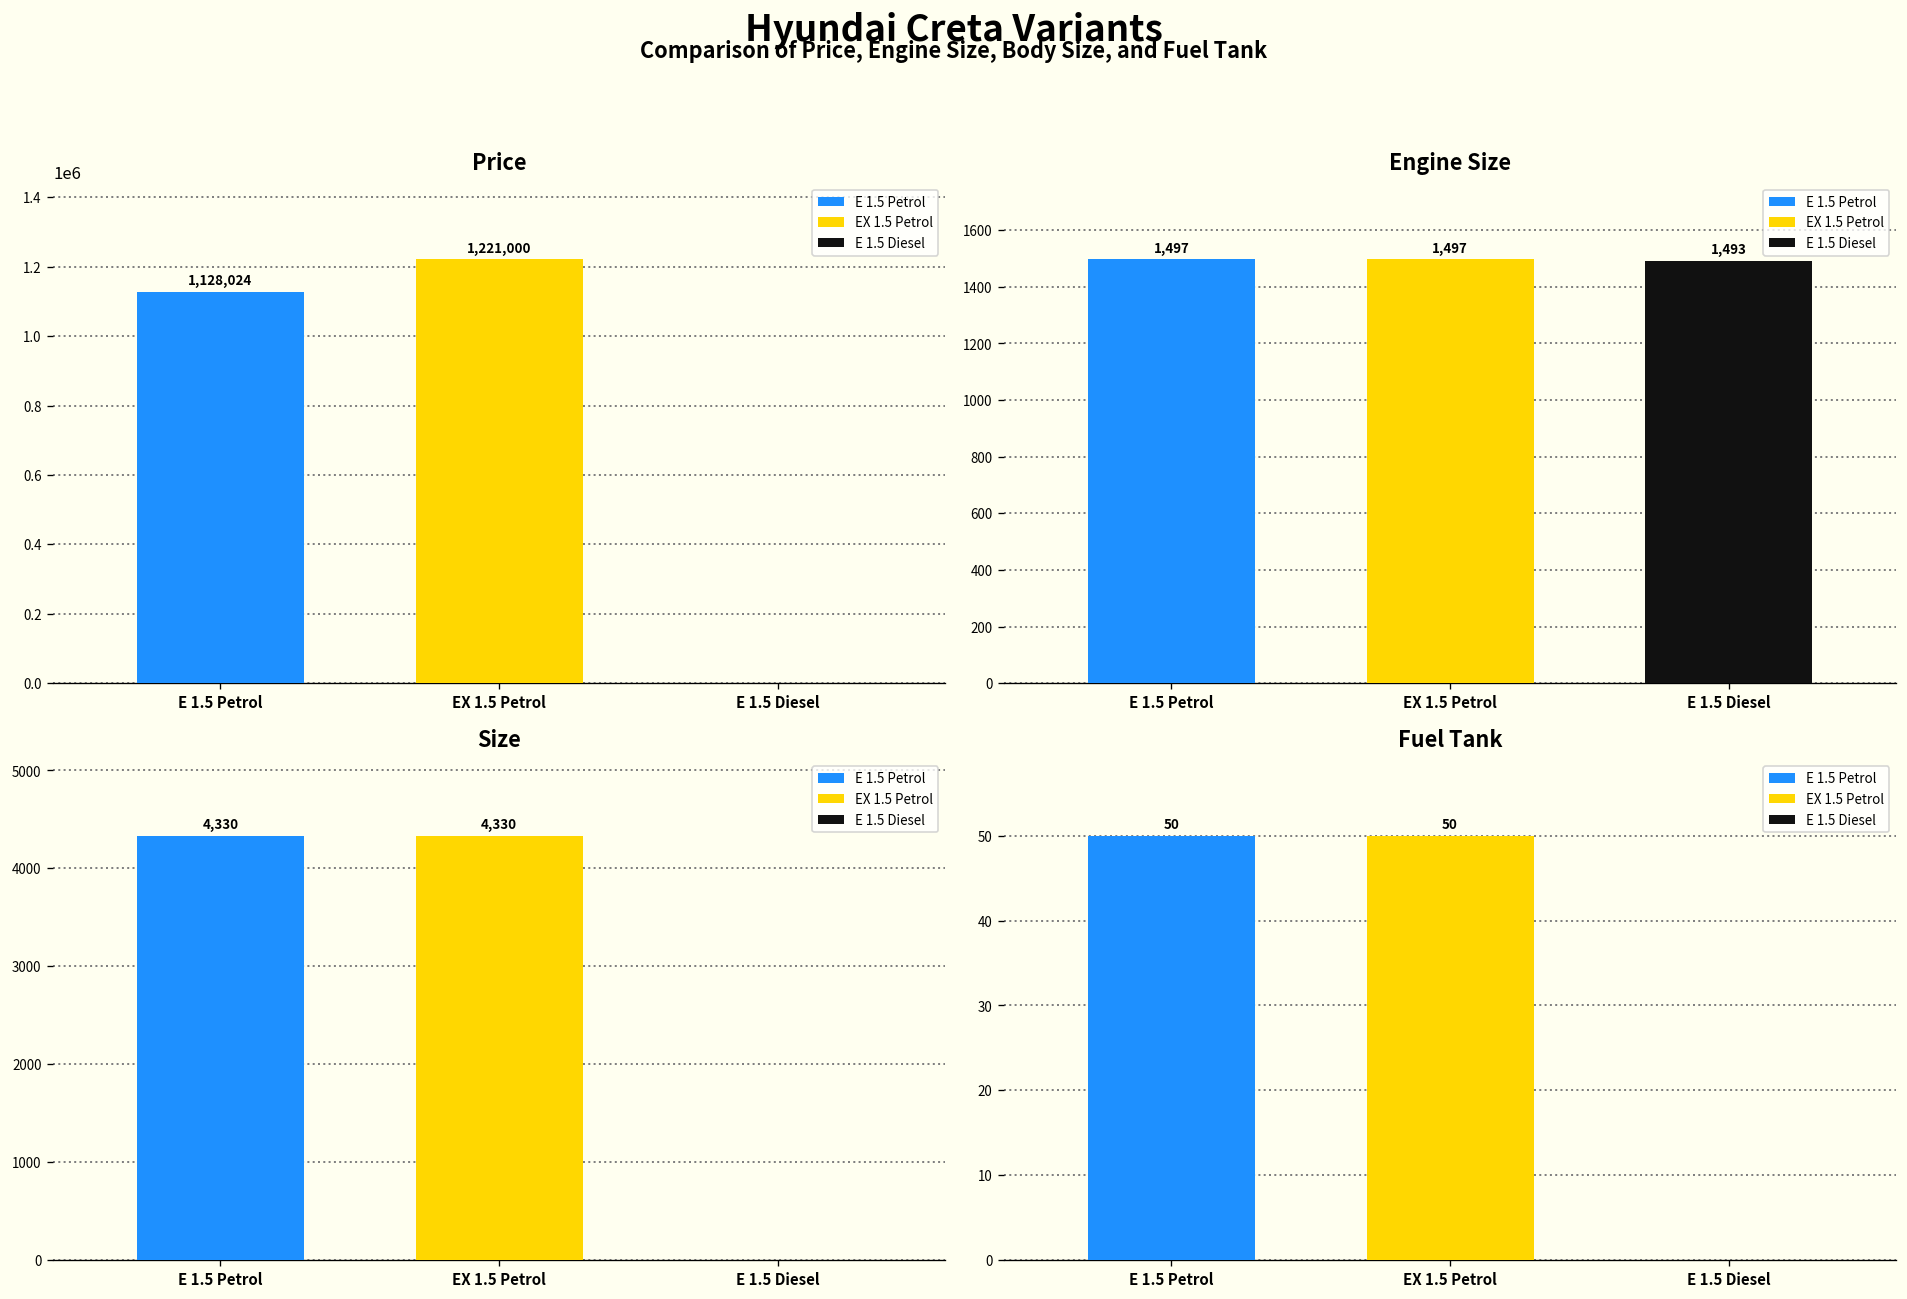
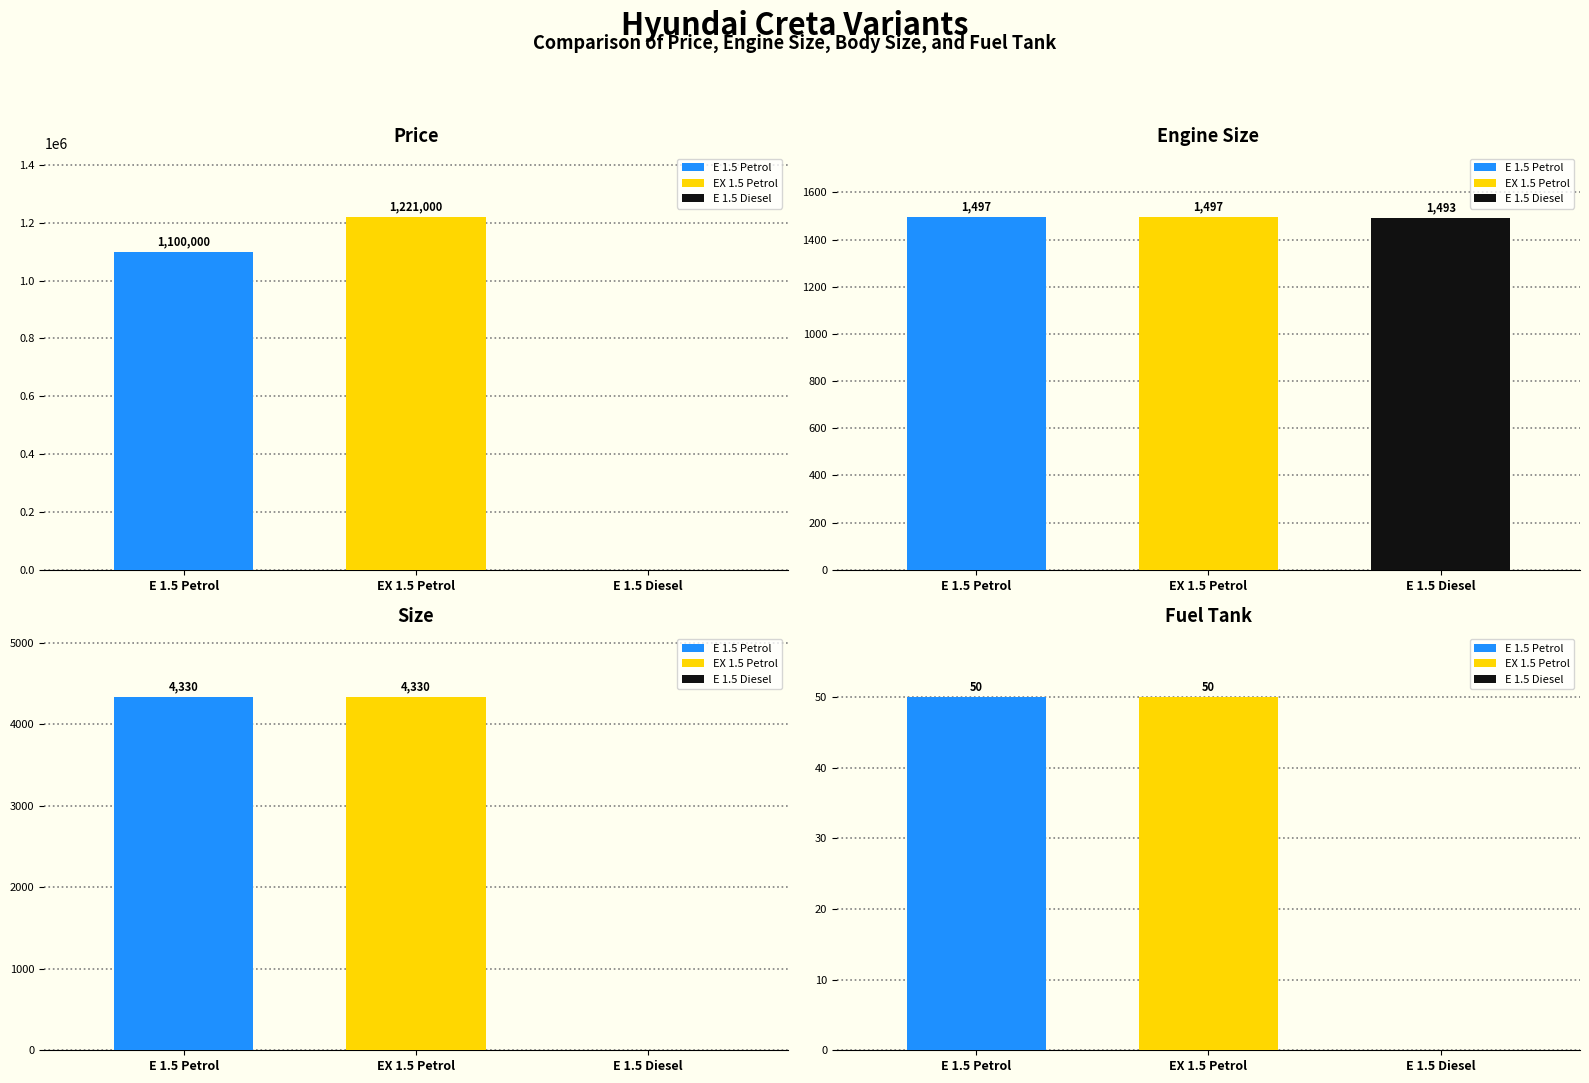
  {
    "Price": {
-     "E 1.5 Petrol": "1,128,024",
+     "E 1.5 Petrol": "1,100,000",
      "EX 1.5 Petrol": "1,221,000"
    },
    "Engine Size": {
      "E 1.5 Petrol": "1,497",
      "EX 1.5 Petrol": "1,497",
      "E 1.5 Diesel": "1,493"
    },
    "Size": {
      "E 1.5 Petrol": "4,330",
      "EX 1.5 Petrol": "4,330"
    },
    "Fuel Tank": {
      "E 1.5 Petrol": "50",
      "EX 1.5 Petrol": "50"
    }
  }
